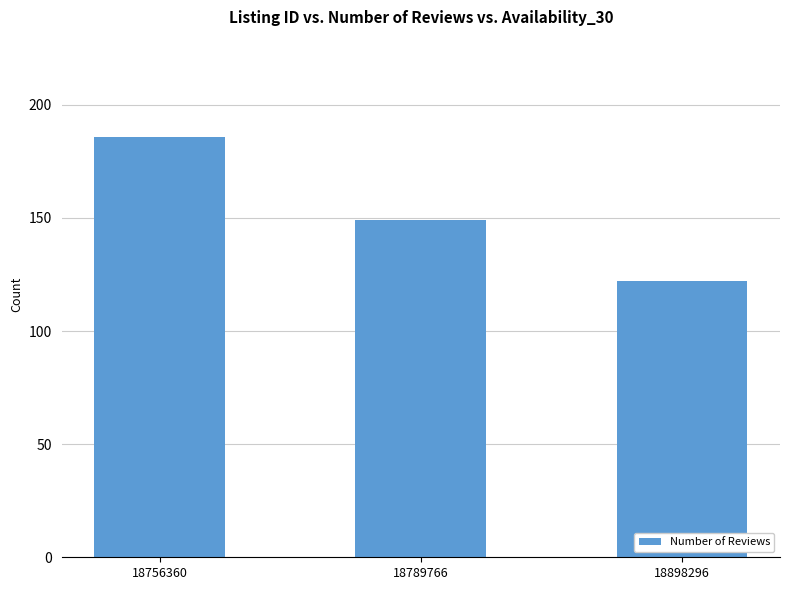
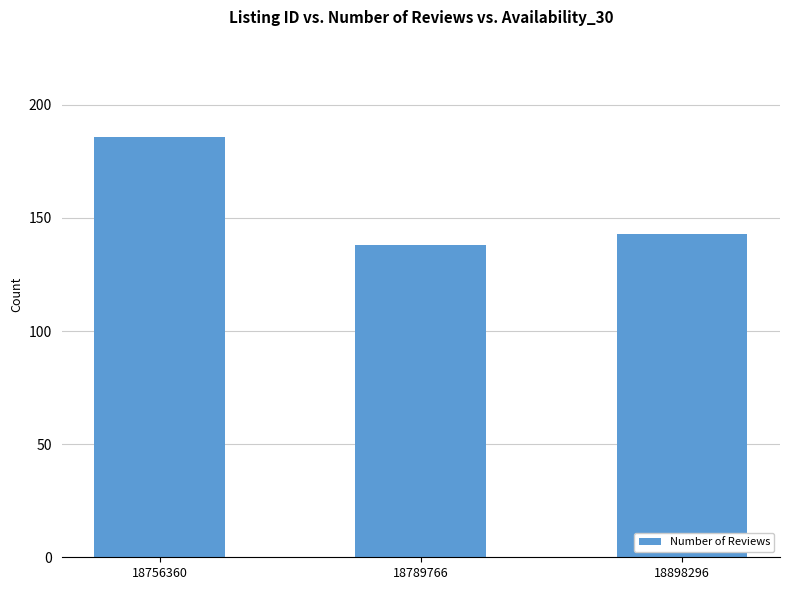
  {
    "18756360": 186,
-   "18789766": 149,
-   "18898296": 122
+   "18789766": 138,
+   "18898296": 143
  }
